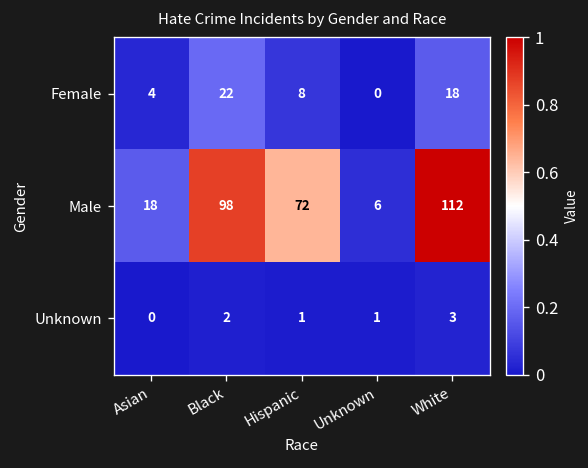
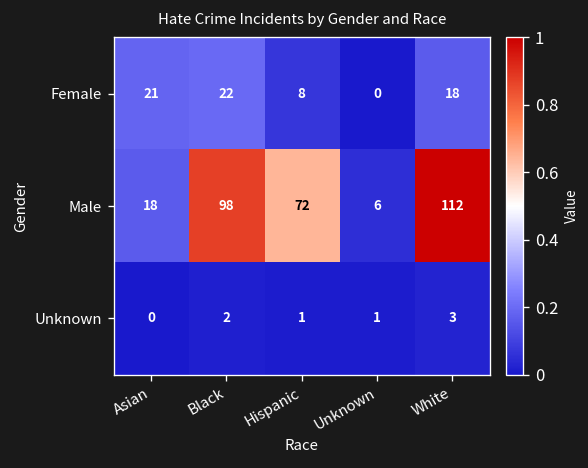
  {
    "Female": {
-     "Asian": 4,
+     "Asian": 21,
      "Black": 22,
      "Hispanic": 8,
      "Unknown": 0,
      "White": 18
    },
    "Male": {
      "Asian": 18,
      "Black": 98,
      "Hispanic": 72,
      "Unknown": 6,
      "White": 112
    },
    "Unknown": {
      "Asian": 0,
      "Black": 2,
      "Hispanic": 1,
      "Unknown": 1,
      "White": 3
    }
  }
